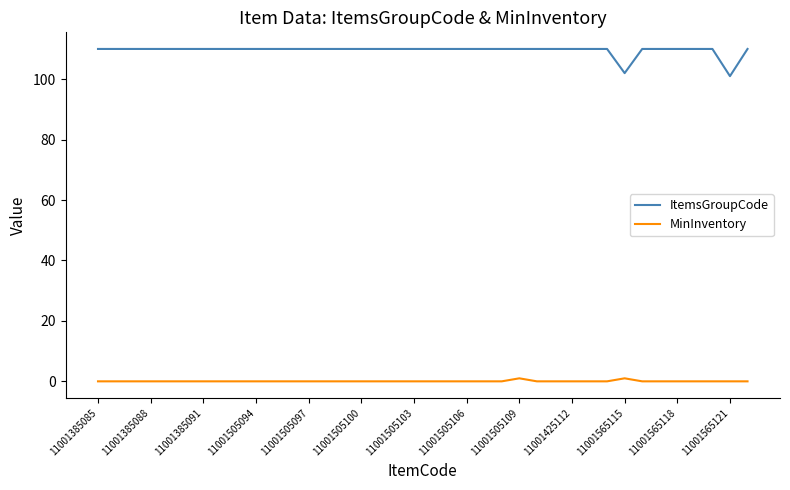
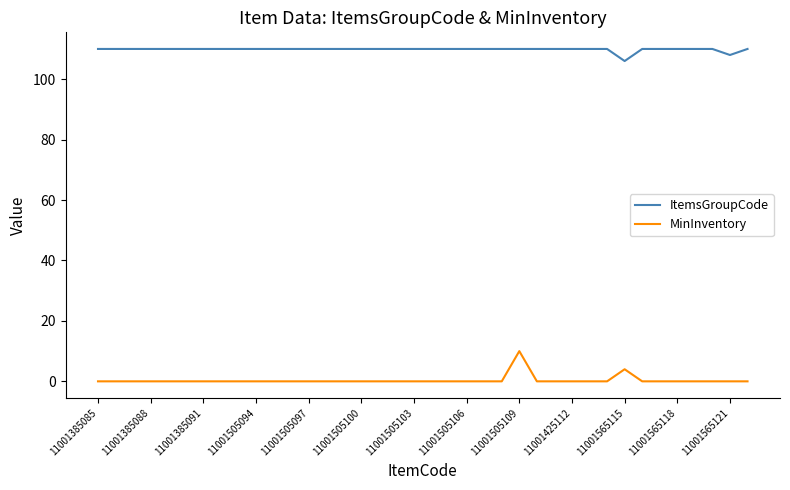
  {
    "ItemsGroupCode": {
      "11001385085": 110,
      "11001385088": 110,
      "11001385091": 110,
      "11001505094": 110,
      "11001505097": 110,
      "11001505100": 110,
      "11001505103": 110,
      "11001505106": 110,
      "11001505109": 110,
      "11001425112": 110,
-     "11001565115": 102,
+     "11001565115": 106,
      "11001565118": 110,
-     "11001565121": 101
+     "11001565121": 108
    },
    "MinInventory": {
      "11001385085": 0,
      "11001385088": 0,
      "11001385091": 0,
      "11001505094": 0,
      "11001505097": 0,
      "11001505100": 0,
      "11001505103": 0,
      "11001505106": 0,
-     "11001505109": 1,
+     "11001505109": 10,
      "11001425112": 0,
-     "11001565115": 1,
+     "11001565115": 4,
      "11001565118": 0,
      "11001565121": 0
    }
  }
